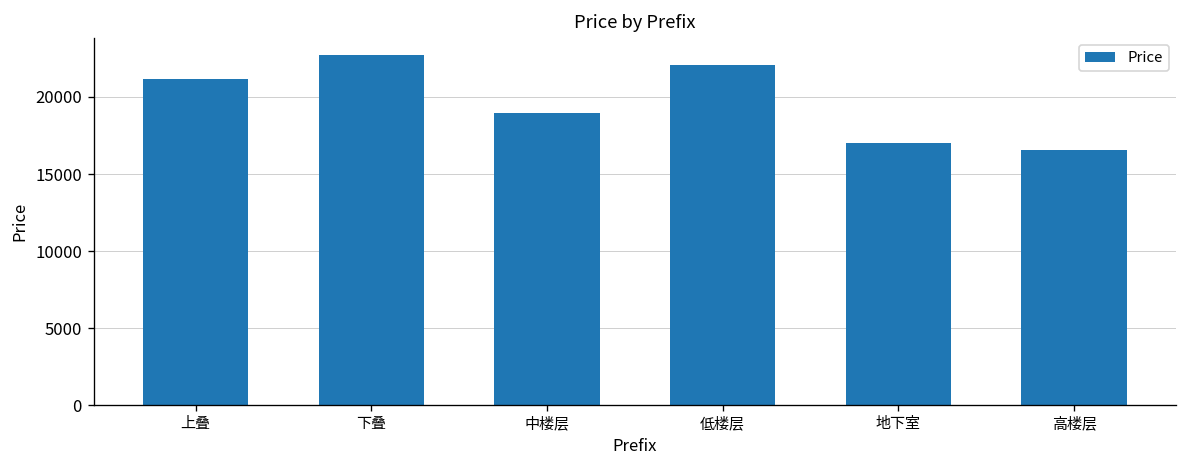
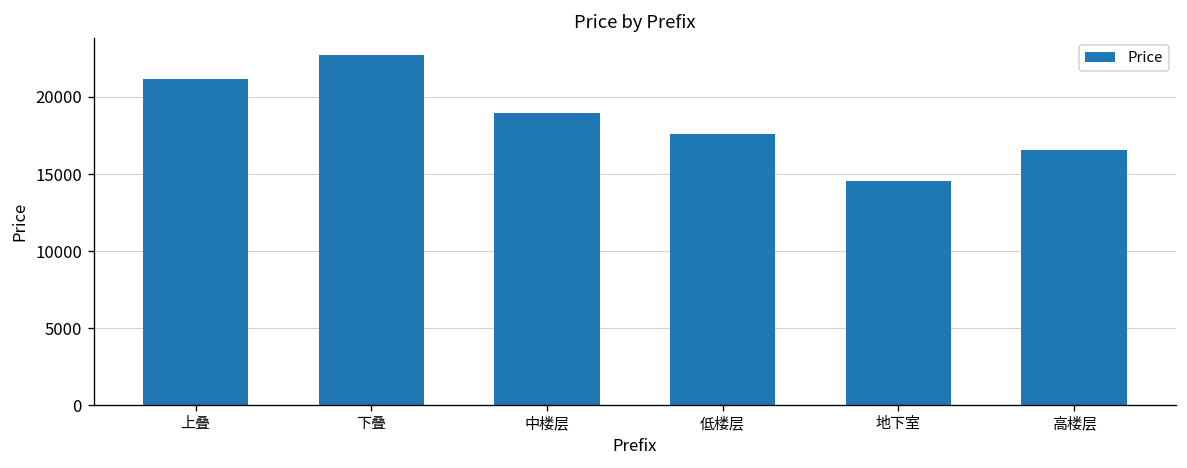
  {
    "上叠": 21100,
    "下叠": 22700,
    "中楼层": 19000,
-   "低楼层": 22100,
-   "地下室": 17000,
+   "低楼层": 17600,
+   "地下室": 14500,
    "高楼层": 16600
  }
